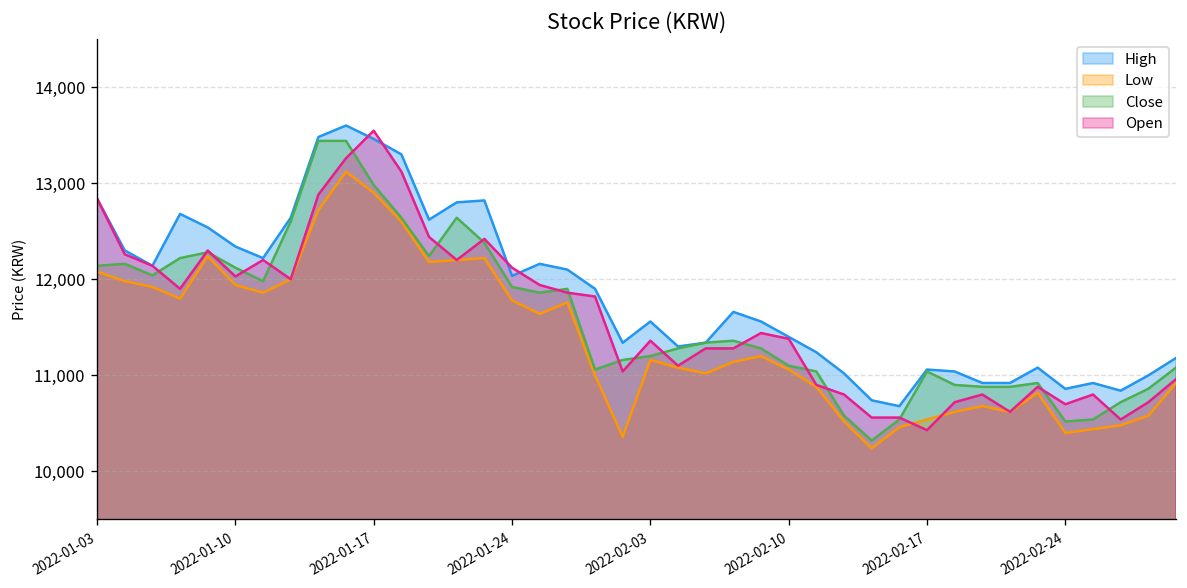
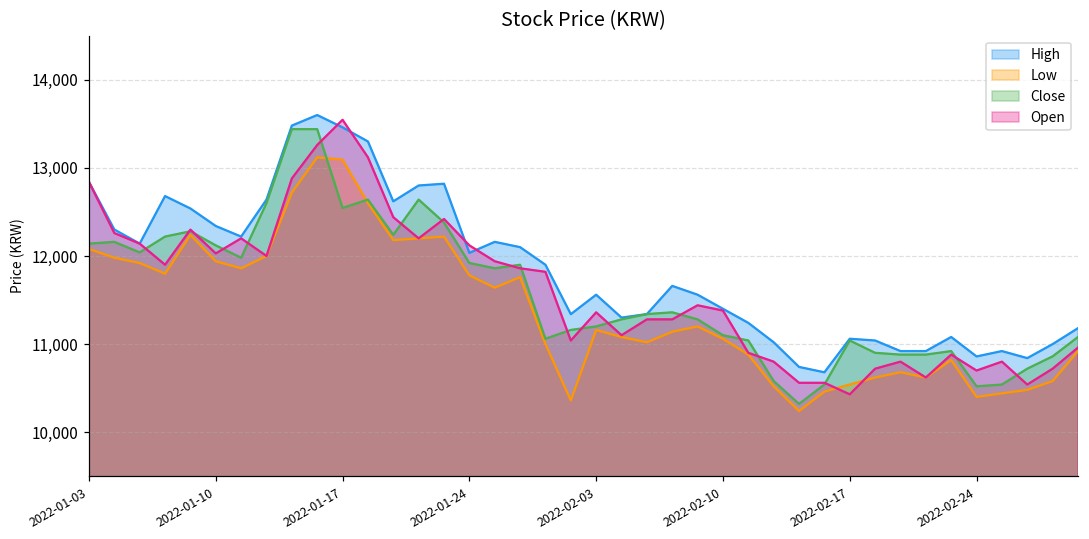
  {
    "High": {
      "2022-01-10": "12,300",
      "2022-01-17": "13,500",
      "2022-01-24": "12,000",
      "2022-02-03": "11,600",
      "2022-02-24": "10,900"
    },
    "Low": {
      "2022-01-03": "12,100",
      "2022-01-10": "11,900",
-     "2022-01-17": "12,900",
+     "2022-01-17": "13,100",
      "2022-01-24": "11,800",
      "2022-02-03": "11,200",
      "2022-02-10": "11,100",
      "2022-02-17": "10,500",
      "2022-02-24": "10,400"
    },
    "Close": {
      "2022-01-03": "12,100",
      "2022-01-10": "12,100",
-     "2022-01-17": "13,000",
+     "2022-01-17": "12,500",
      "2022-01-24": "11,900",
      "2022-02-03": "11,200",
      "2022-02-10": "11,100",
      "2022-02-24": "10,500"
    },
    "Open": {
      "2022-01-10": "12,000",
      "2022-01-17": "13,500",
      "2022-01-24": "12,100",
      "2022-02-03": "11,400",
      "2022-02-17": "10,400",
      "2022-02-24": "10,700"
    }
  }
